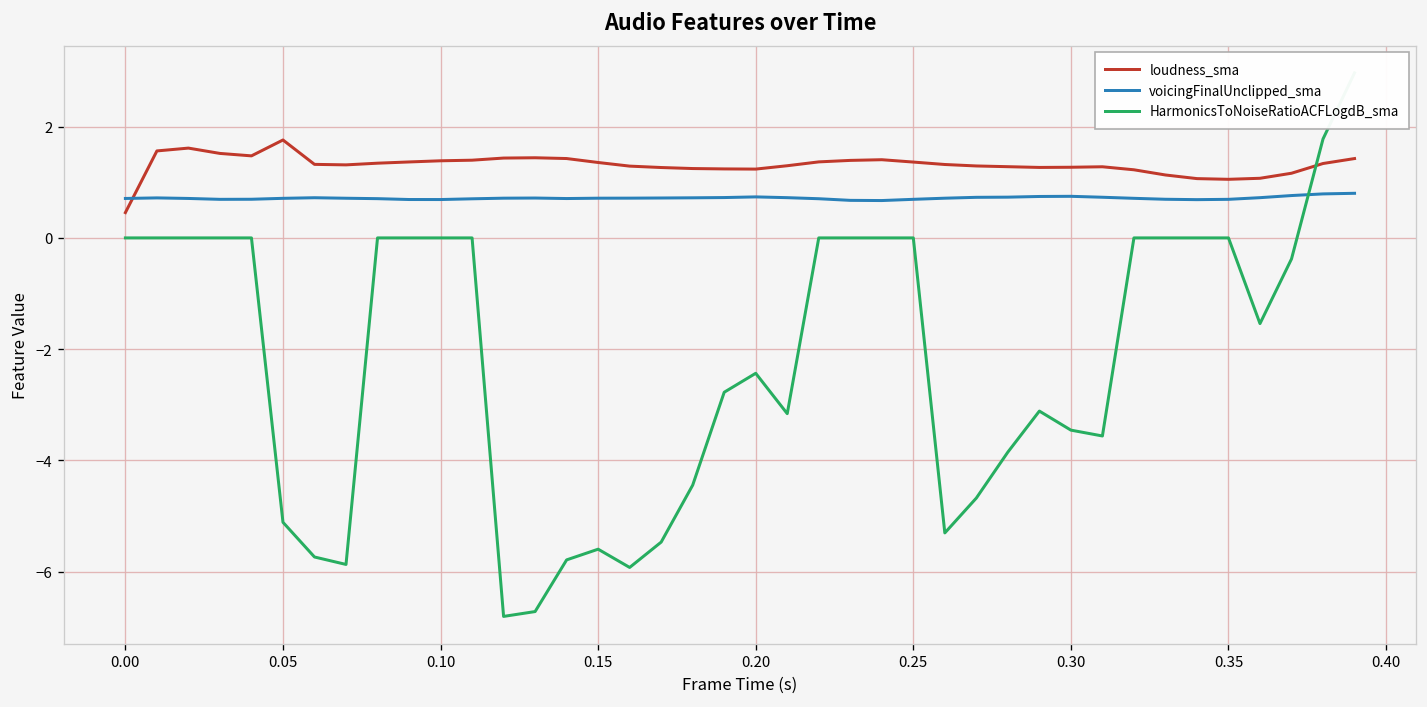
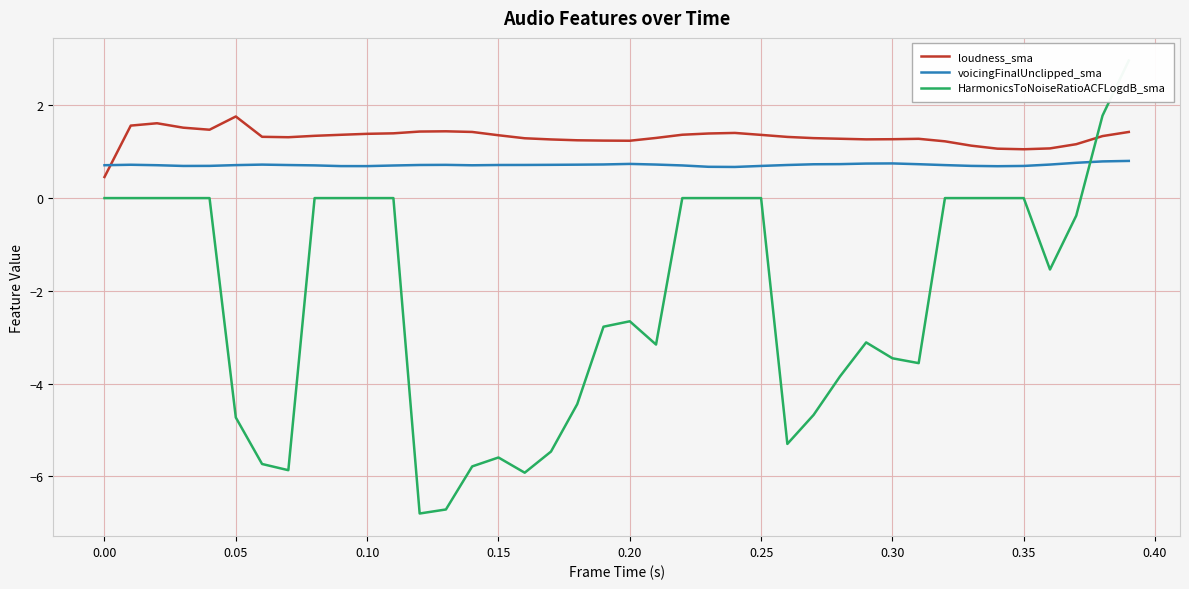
  {
    "loudness_sma": {
      "0.00": 0.5,
      "0.05": 1.8,
      "0.10": 1.4,
      "0.15": 1.4,
      "0.20": 1.2,
      "0.25": 1.4,
      "0.30": 1.3,
      "0.35": 1.1
    },
    "voicingFinalUnclipped_sma": {
      "0.00": 0.7,
      "0.05": 0.7,
      "0.10": 0.7,
      "0.15": 0.7,
      "0.20": 0.7,
      "0.25": 0.7,
      "0.30": 0.7,
      "0.35": 0.7
    },
    "HarmonicsToNoiseRatioACFLogdB_sma": {
      "0.00": 0.0,
-     "0.05": -5.1,
+     "0.05": -4.7,
      "0.10": 0.0,
      "0.15": -5.6,
-     "0.20": -2.4,
+     "0.20": -2.7,
      "0.25": 0.0,
      "0.30": -3.5,
      "0.35": 0.0
    }
  }
